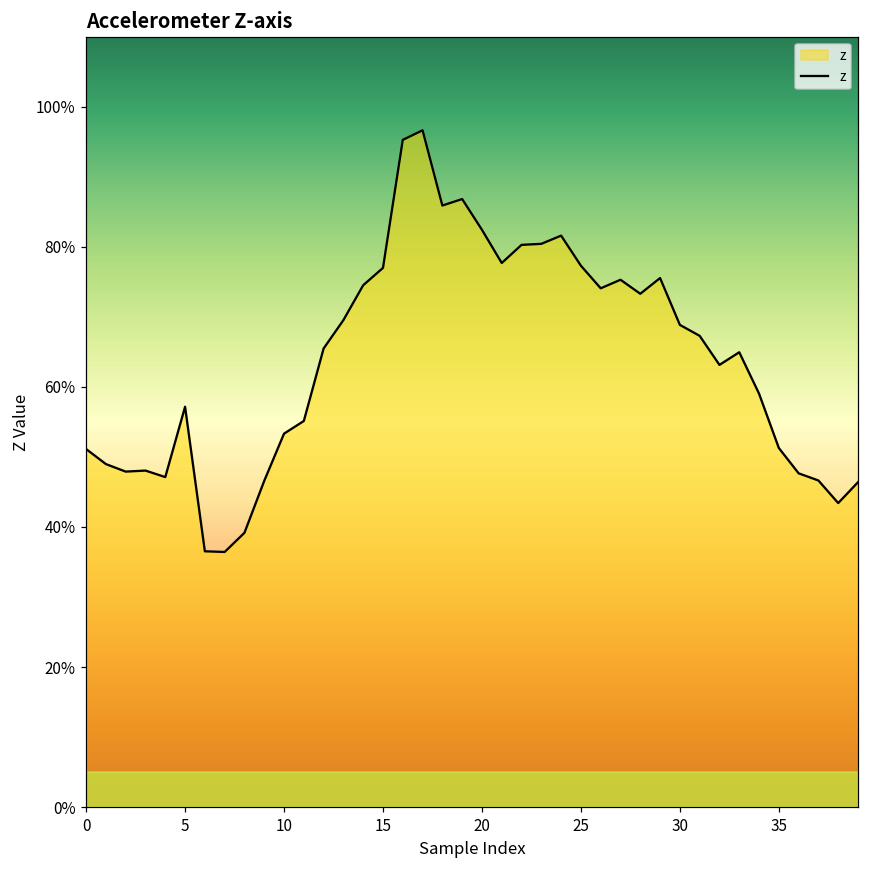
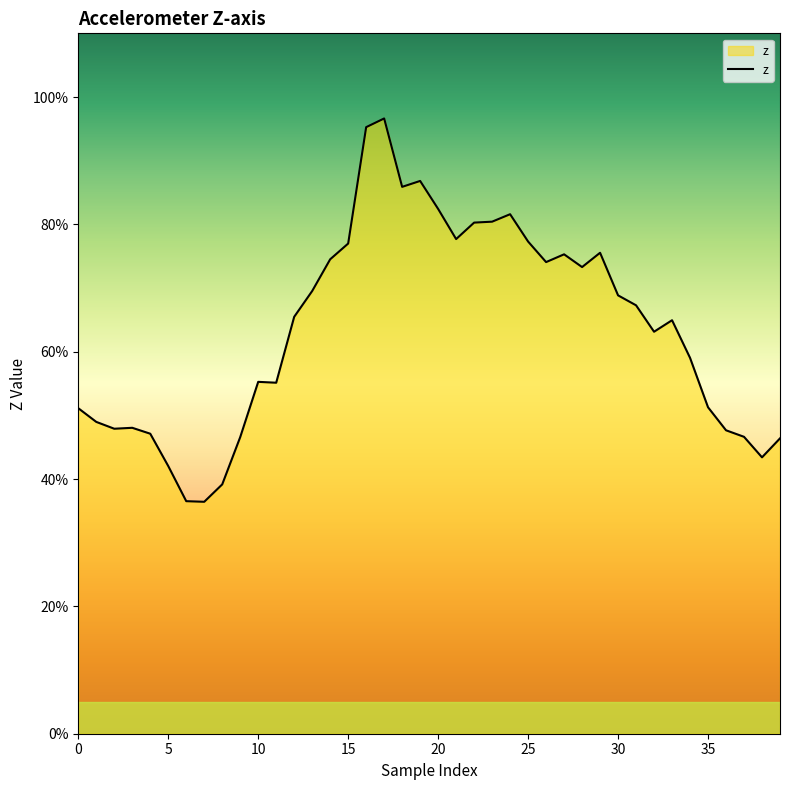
  {
    "0": "51%",
-   "5": "57%",
-   "10": "53%",
+   "5": "42%",
+   "10": "55%",
    "15": "77%",
    "20": "82%",
    "25": "77%",
    "30": "69%",
    "35": "51%"
  }
